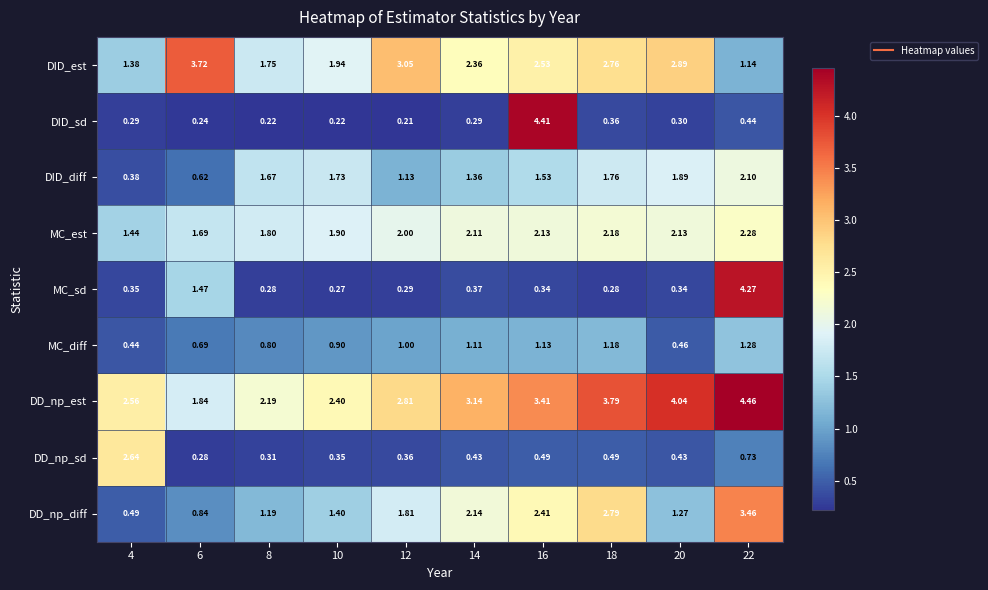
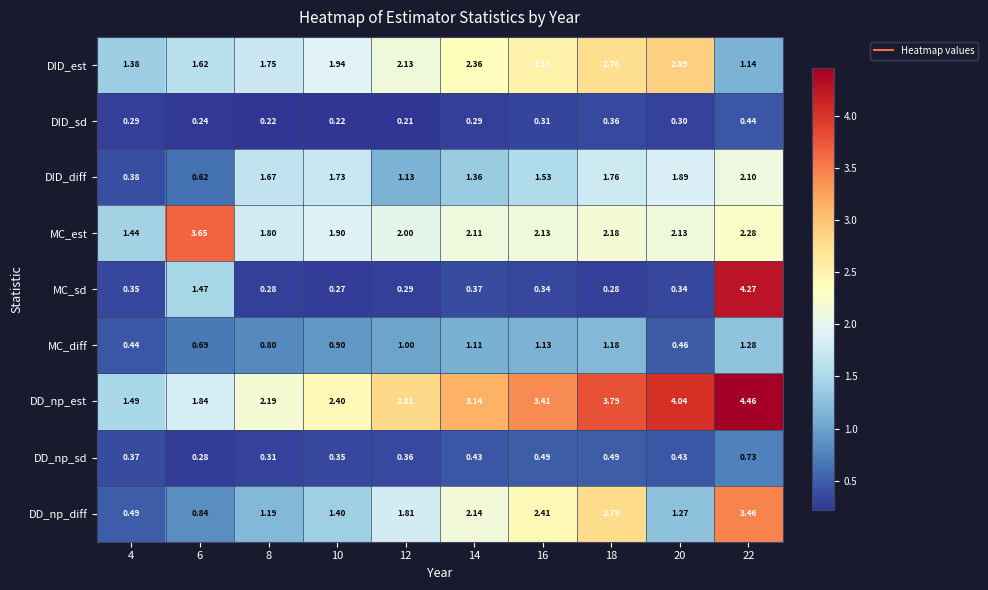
  {
    "DID_est": {
      "4": 1.38,
-     "6": 3.72,
+     "6": 1.62,
      "8": 1.75,
      "10": 1.94,
-     "12": 3.05,
+     "12": 2.13,
      "14": 2.36,
      "16": 2.53,
      "18": 2.76,
      "20": 2.89,
      "22": 1.14
    },
    "DID_sd": {
      "4": 0.29,
      "6": 0.24,
      "8": 0.22,
      "10": 0.22,
      "12": 0.21,
      "14": 0.29,
-     "16": 4.41,
+     "16": 0.31,
      "18": 0.36,
      "20": 0.30,
      "22": 0.44
    },
    "DID_diff": {
      "4": 0.38,
      "6": 0.62,
      "8": 1.67,
      "10": 1.73,
      "12": 1.13,
      "14": 1.36,
      "16": 1.53,
      "18": 1.76,
      "20": 1.89,
      "22": 2.10
    },
    "MC_est": {
      "4": 1.44,
-     "6": 1.69,
+     "6": 3.65,
      "8": 1.80,
      "10": 1.90,
      "12": 2.00,
      "14": 2.11,
      "16": 2.13,
      "18": 2.18,
      "20": 2.13,
      "22": 2.28
    },
    "MC_sd": {
      "4": 0.35,
      "6": 1.47,
      "8": 0.28,
      "10": 0.27,
      "12": 0.29,
      "14": 0.37,
      "16": 0.34,
      "18": 0.28,
      "20": 0.34,
      "22": 4.27
    },
    "MC_diff": {
      "4": 0.44,
      "6": 0.69,
      "8": 0.80,
      "10": 0.90,
      "12": 1.00,
      "14": 1.11,
      "16": 1.13,
      "18": 1.18,
      "20": 0.46,
      "22": 1.28
    },
    "DD_np_est": {
-     "4": 2.56,
+     "4": 1.49,
      "6": 1.84,
      "8": 2.19,
      "10": 2.40,
      "12": 2.81,
      "14": 3.14,
      "16": 3.41,
      "18": 3.79,
      "20": 4.04,
      "22": 4.46
    },
    "DD_np_sd": {
-     "4": 2.64,
+     "4": 0.37,
      "6": 0.28,
      "8": 0.31,
      "10": 0.35,
      "12": 0.36,
      "14": 0.43,
      "16": 0.49,
      "18": 0.49,
      "20": 0.43,
      "22": 0.73
    },
    "DD_np_diff": {
      "4": 0.49,
      "6": 0.84,
      "8": 1.19,
      "10": 1.40,
      "12": 1.81,
      "14": 2.14,
      "16": 2.41,
      "18": 2.79,
      "20": 1.27,
      "22": 3.46
    }
  }
